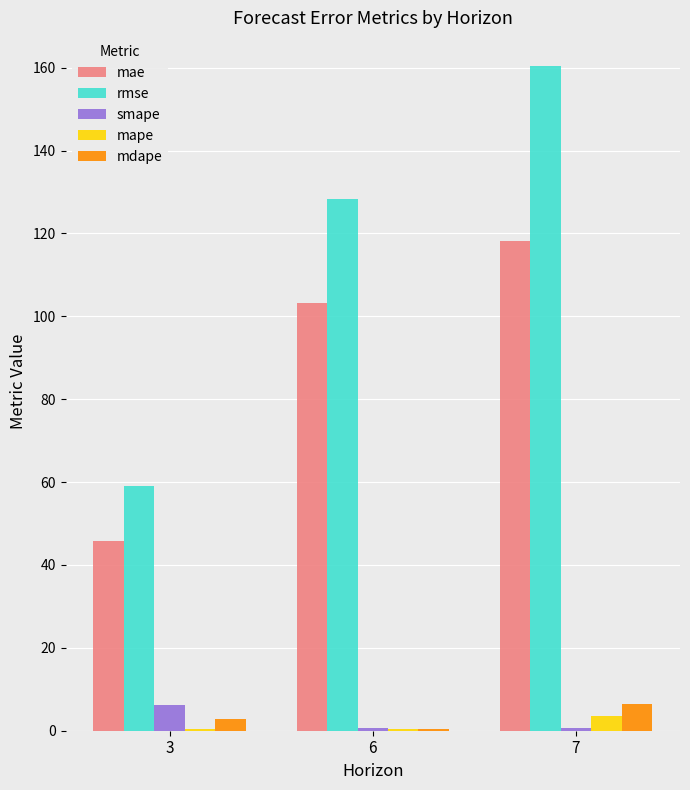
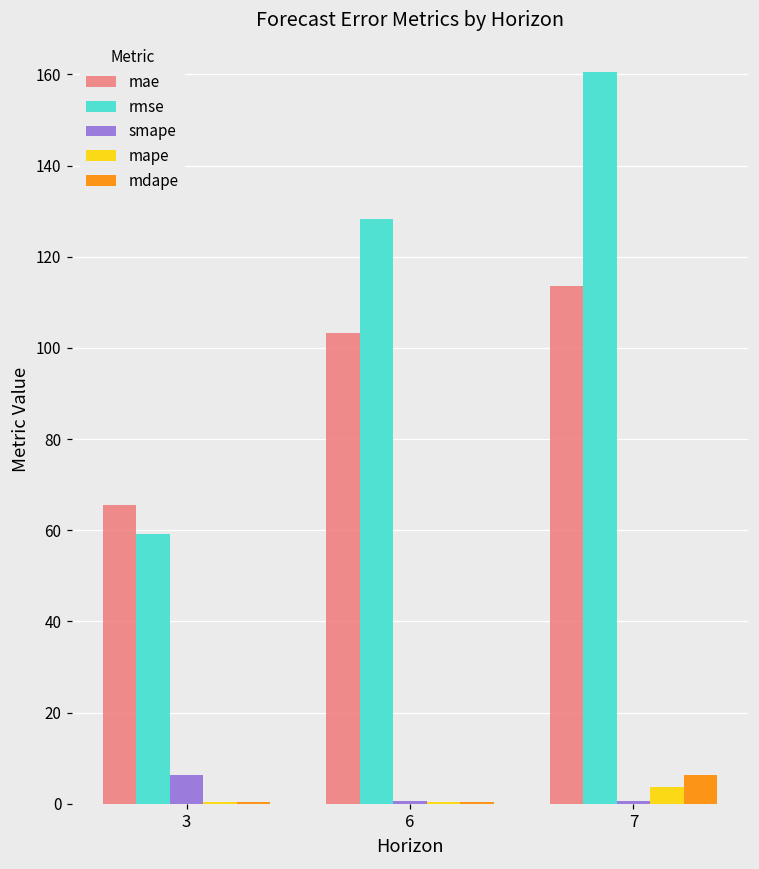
  {
    "mae": {
-     "3": 46,
+     "3": 66,
      "6": 103,
-     "7": 118
+     "7": 114
    },
    "rmse": {
      "3": 59,
      "6": 128,
      "7": 161
    },
    "smape": {
      "3": 6,
      "7": 1
    },
    "mape": {
      "7": 4
    },
    "mdape": {
-     "3": 3,
+     "3": 0,
      "7": 6
    }
  }
